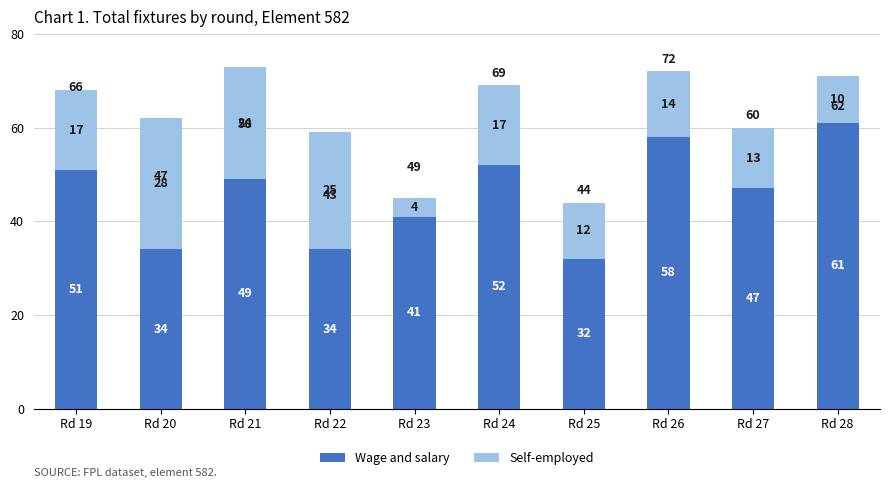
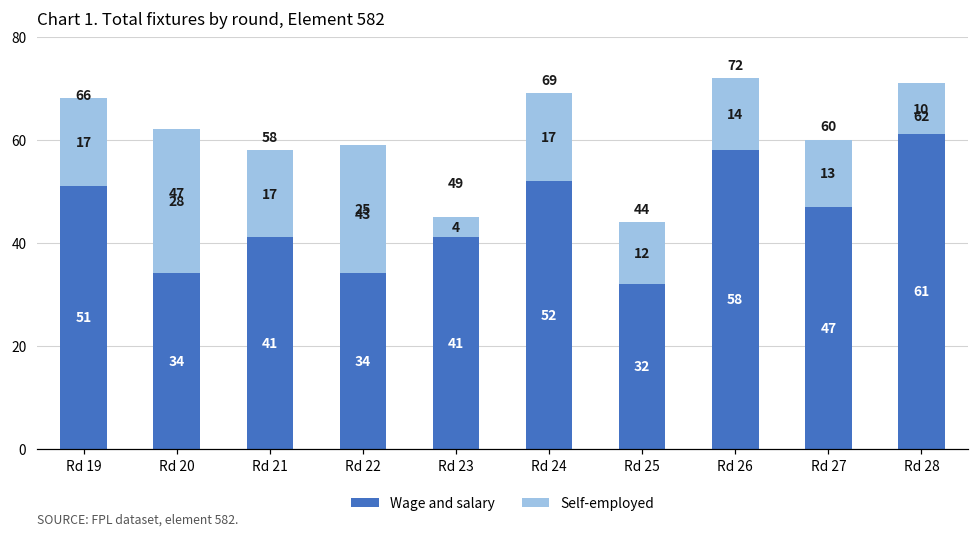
  {
    "Wage and salary": {
      "Rd 19": 51,
      "Rd 20": 34,
-     "Rd 21": 49,
+     "Rd 21": 41,
      "Rd 22": 34,
      "Rd 23": 41,
      "Rd 24": 52,
      "Rd 25": 32,
      "Rd 26": 58,
      "Rd 27": 47,
      "Rd 28": 61
    },
    "Self-employed": {
      "Rd 19": 17,
-     "Rd 21": 24,
+     "Rd 21": 17,
      "Rd 23": 4,
      "Rd 24": 17,
      "Rd 25": 12,
      "Rd 26": 14,
      "Rd 27": 13
    }
  }
